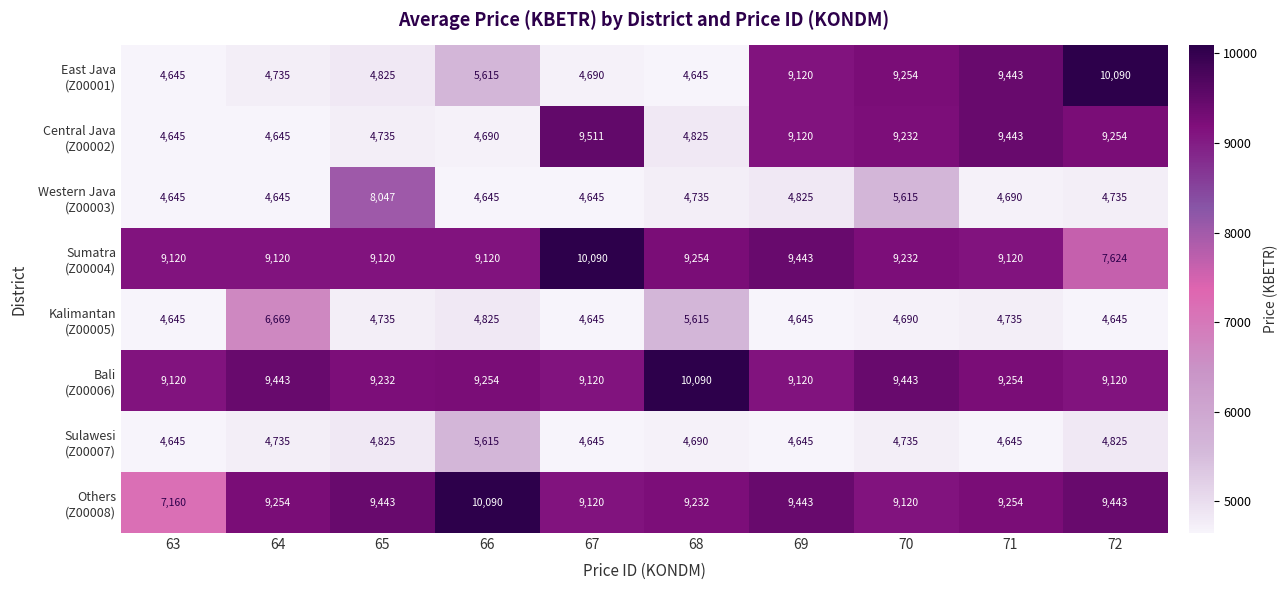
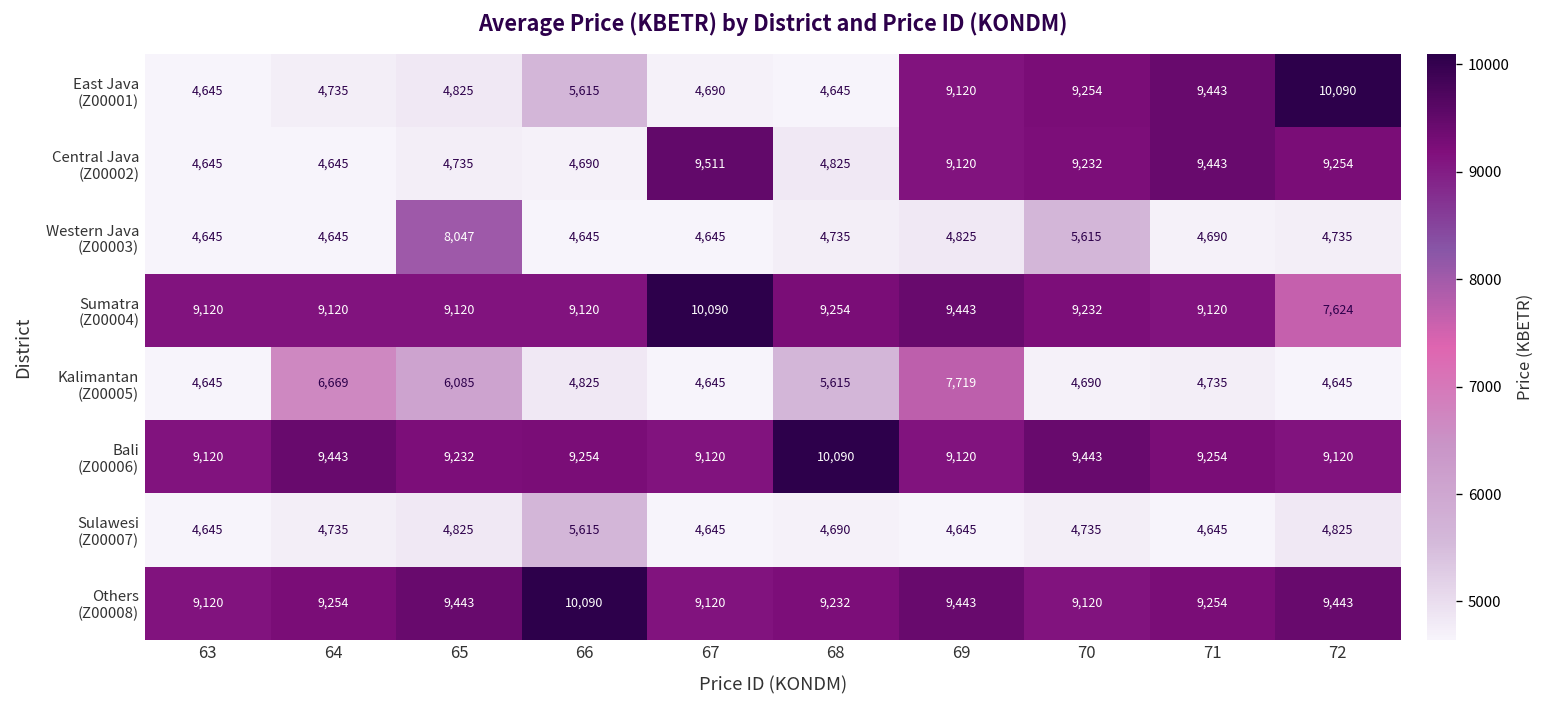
  {
    "East Java (Z00001)": {
      "63": "4,645",
      "64": "4,735",
      "65": "4,825",
      "66": "5,615",
      "67": "4,690",
      "68": "4,645",
      "69": "9,120",
      "70": "9,254",
      "71": "9,443",
      "72": "10,090"
    },
    "Central Java (Z00002)": {
      "63": "4,645",
      "64": "4,645",
      "65": "4,735",
      "66": "4,690",
      "67": "9,511",
      "68": "4,825",
      "69": "9,120",
      "70": "9,232",
      "71": "9,443",
      "72": "9,254"
    },
    "Western Java (Z00003)": {
      "63": "4,645",
      "64": "4,645",
      "65": "8,047",
      "66": "4,645",
      "67": "4,645",
      "68": "4,735",
      "69": "4,825",
      "70": "5,615",
      "71": "4,690",
      "72": "4,735"
    },
    "Sumatra (Z00004)": {
      "63": "9,120",
      "64": "9,120",
      "65": "9,120",
      "66": "9,120",
      "67": "10,090",
      "68": "9,254",
      "69": "9,443",
      "70": "9,232",
      "71": "9,120",
      "72": "7,624"
    },
    "Kalimantan (Z00005)": {
      "63": "4,645",
      "64": "6,669",
-     "65": "4,735",
+     "65": "6,085",
      "66": "4,825",
      "67": "4,645",
      "68": "5,615",
-     "69": "4,645",
+     "69": "7,719",
      "70": "4,690",
      "71": "4,735",
      "72": "4,645"
    },
    "Bali (Z00006)": {
      "63": "9,120",
      "64": "9,443",
      "65": "9,232",
      "66": "9,254",
      "67": "9,120",
      "68": "10,090",
      "69": "9,120",
      "70": "9,443",
      "71": "9,254",
      "72": "9,120"
    },
    "Sulawesi (Z00007)": {
      "63": "4,645",
      "64": "4,735",
      "65": "4,825",
      "66": "5,615",
      "67": "4,645",
      "68": "4,690",
      "69": "4,645",
      "70": "4,735",
      "71": "4,645",
      "72": "4,825"
    },
    "Others (Z00008)": {
-     "63": "7,160",
+     "63": "9,120",
      "64": "9,254",
      "65": "9,443",
      "66": "10,090",
      "67": "9,120",
      "68": "9,232",
      "69": "9,443",
      "70": "9,120",
      "71": "9,254",
      "72": "9,443"
    }
  }
